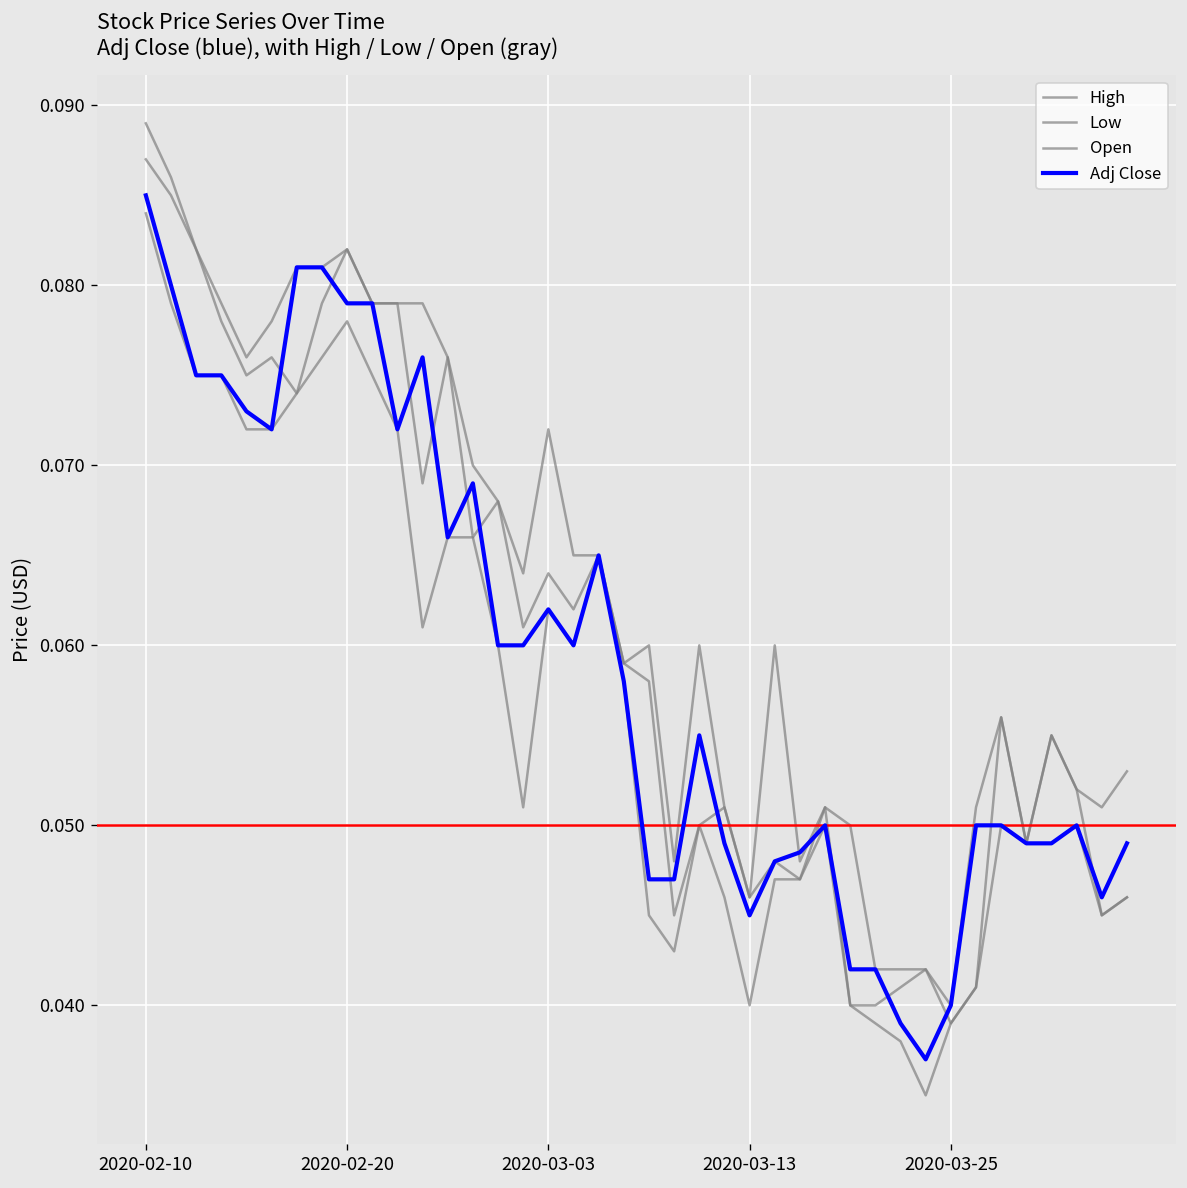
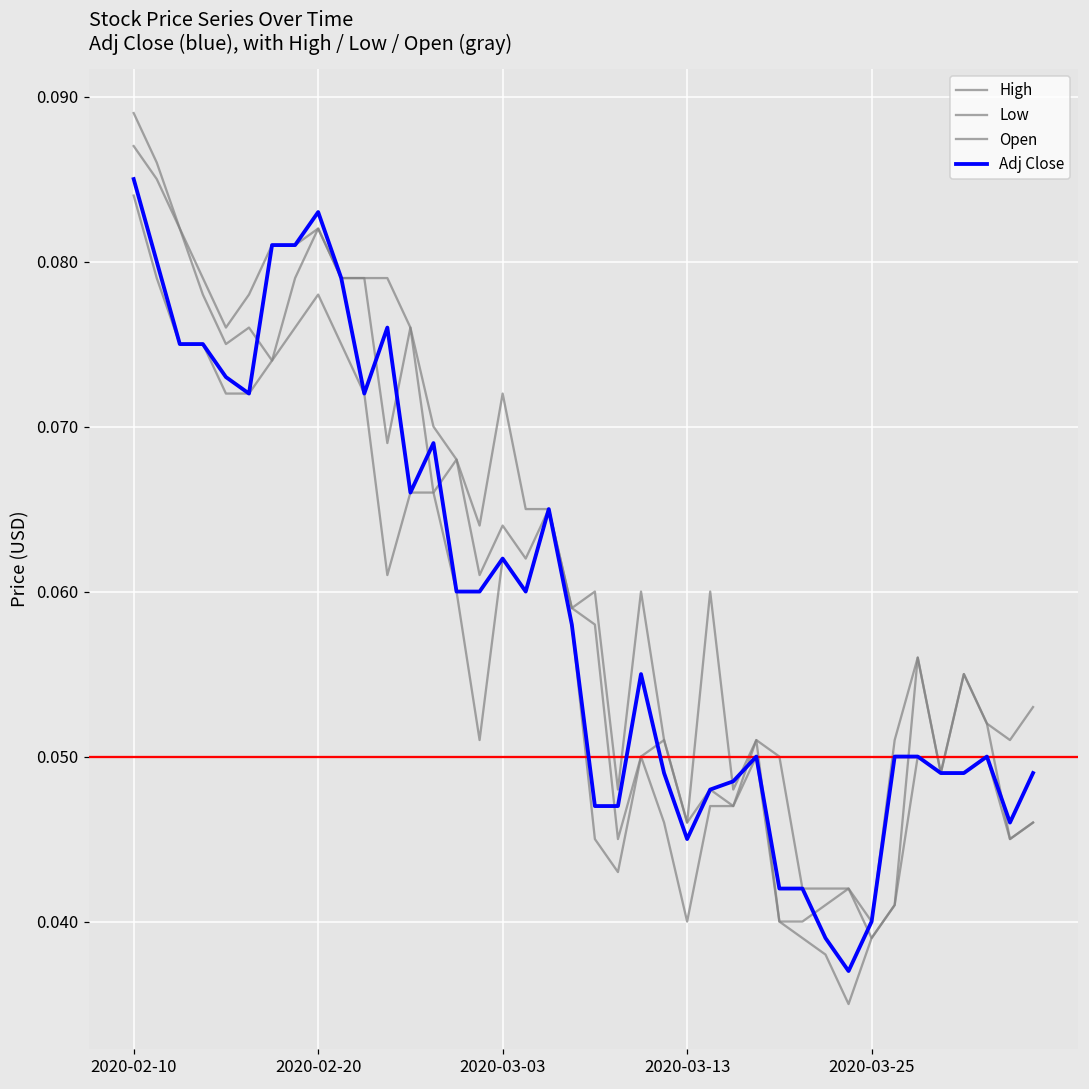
  {
    "Adj Close": {
      "2020-02-10": 0.085,
-     "2020-02-20": 0.079,
+     "2020-02-20": 0.083,
      "2020-03-13": 0.045
    }
  }
